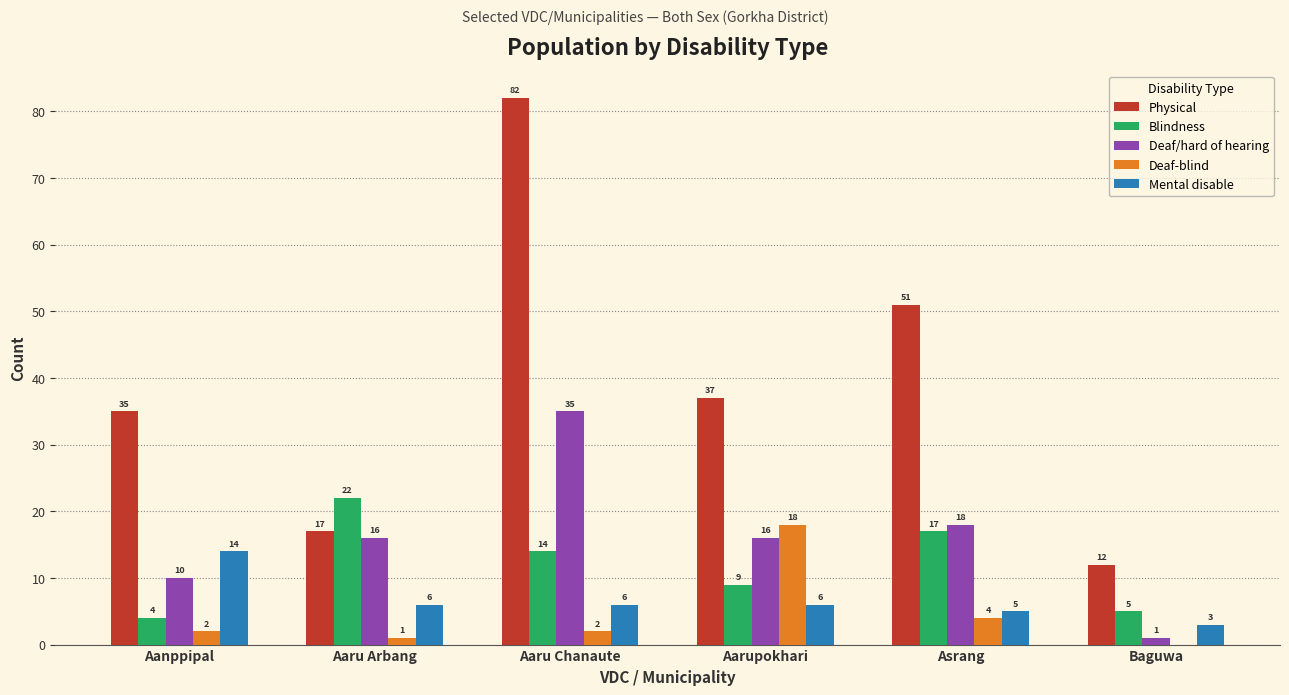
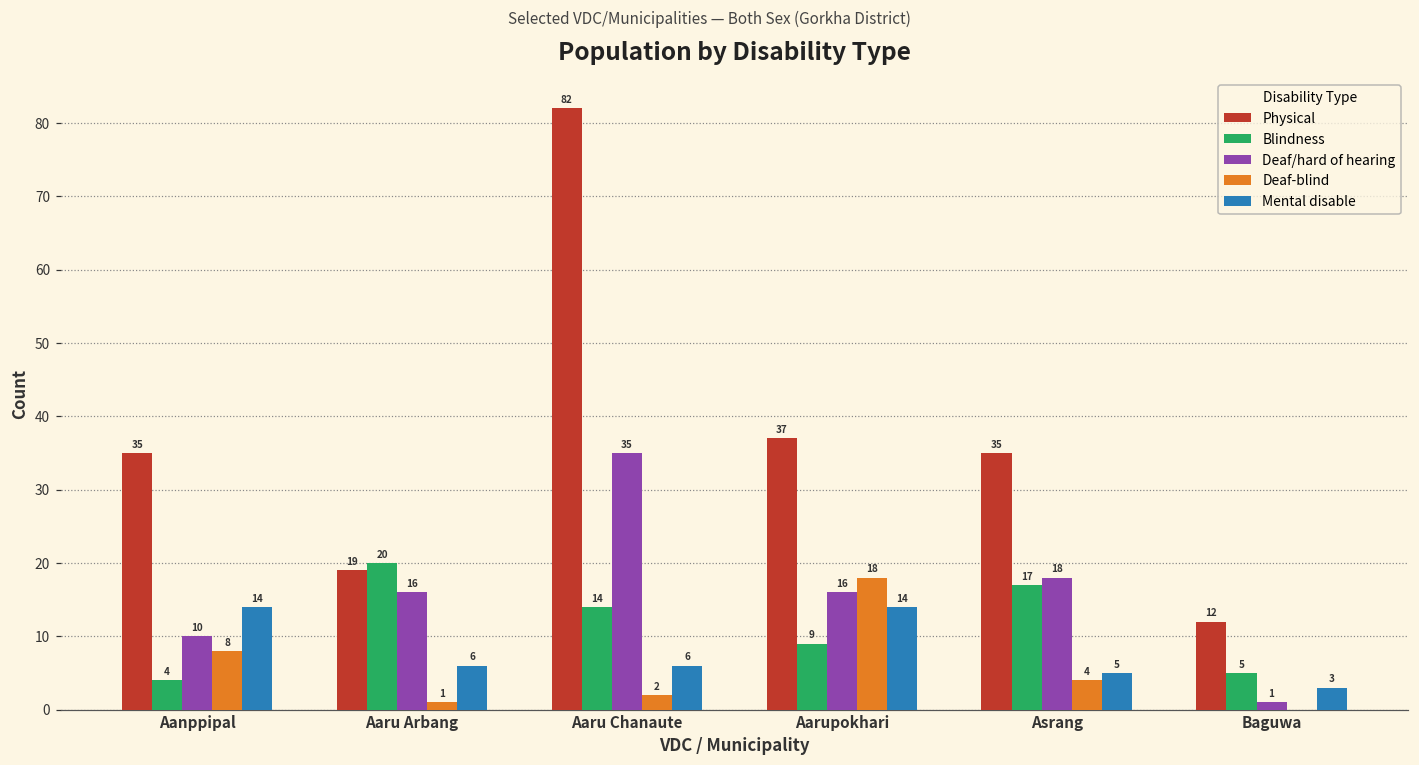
  {
    "Physical": {
      "Aanppipal": 35,
-     "Aaru Arbang": 17,
+     "Aaru Arbang": 19,
      "Aaru Chanaute": 82,
      "Aarupokhari": 37,
-     "Asrang": 51,
+     "Asrang": 35,
      "Baguwa": 12
    },
    "Blindness": {
      "Aanppipal": 4,
-     "Aaru Arbang": 22,
+     "Aaru Arbang": 20,
      "Aaru Chanaute": 14,
      "Aarupokhari": 9,
      "Asrang": 17,
      "Baguwa": 5
    },
    "Deaf/hard of hearing": {
      "Aanppipal": 10,
      "Aaru Arbang": 16,
      "Aaru Chanaute": 35,
      "Aarupokhari": 16,
      "Asrang": 18,
      "Baguwa": 1
    },
    "Deaf-blind": {
-     "Aanppipal": 2,
+     "Aanppipal": 8,
      "Aaru Arbang": 1,
      "Aaru Chanaute": 2,
      "Aarupokhari": 18,
      "Asrang": 4
    },
    "Mental disable": {
      "Aanppipal": 14,
      "Aaru Arbang": 6,
      "Aaru Chanaute": 6,
-     "Aarupokhari": 6,
+     "Aarupokhari": 14,
      "Asrang": 5,
      "Baguwa": 3
    }
  }
